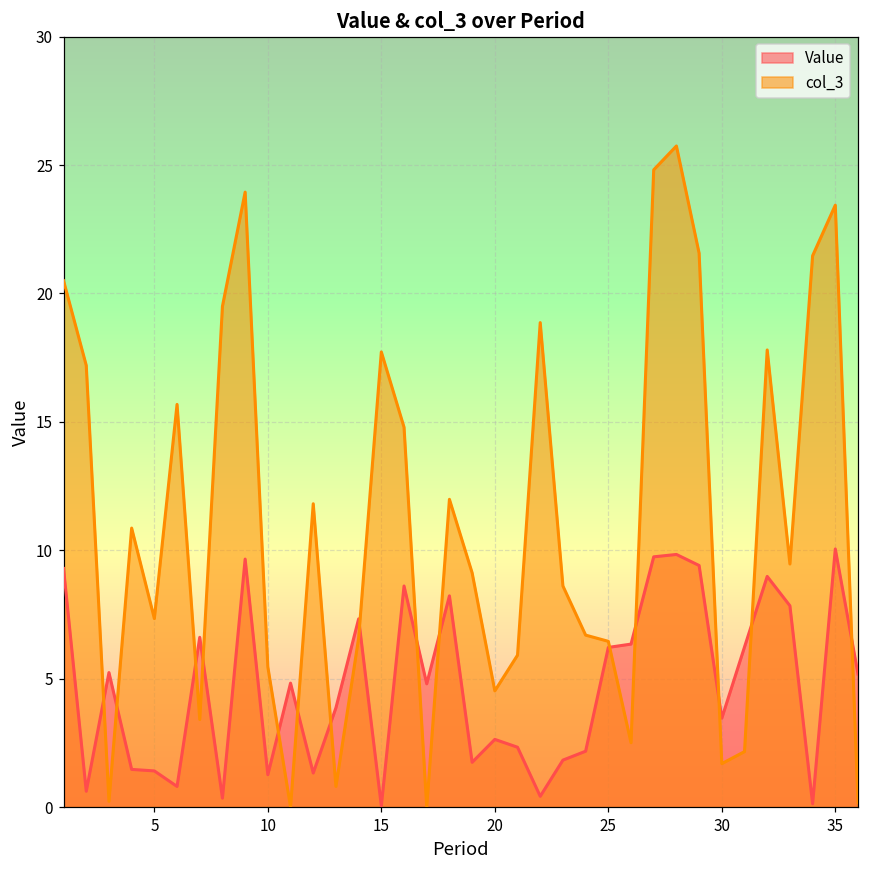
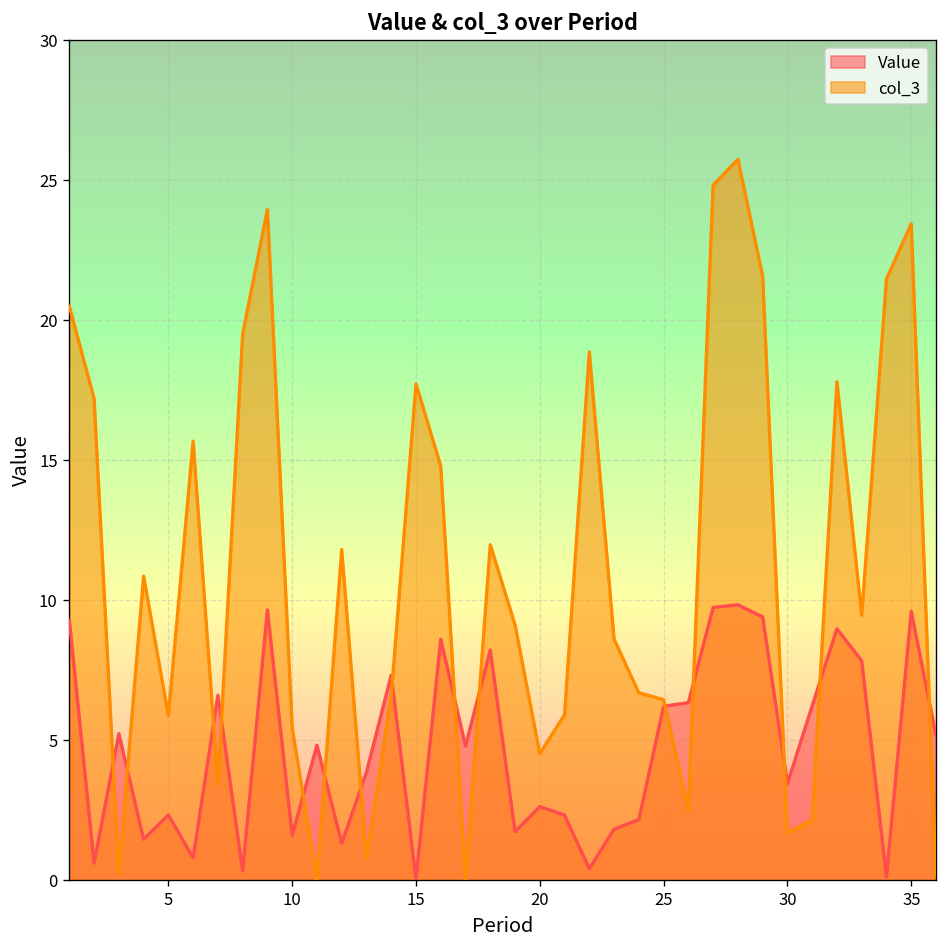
  {
    "Value": {
-     "5": 1.4,
-     "10": 1.3,
+     "5": 2.3,
+     "10": 1.6,
      "15": 0.0,
      "20": 2.6,
      "25": 6.2,
      "30": 3.5,
-     "35": 10.1
+     "35": 9.6
    },
    "col_3": {
-     "5": 7.3,
+     "5": 5.9,
      "10": 5.5,
      "15": 17.7,
      "20": 4.5,
      "25": 6.5,
      "30": 1.7,
      "35": 23.4
    }
  }
